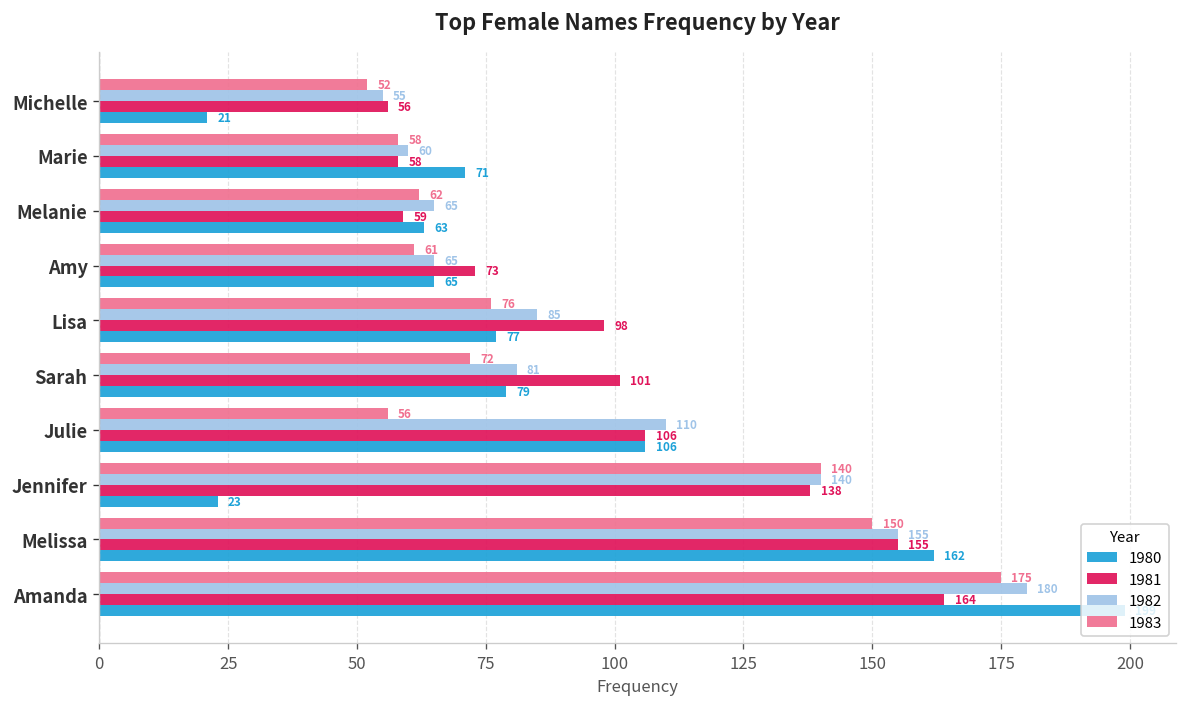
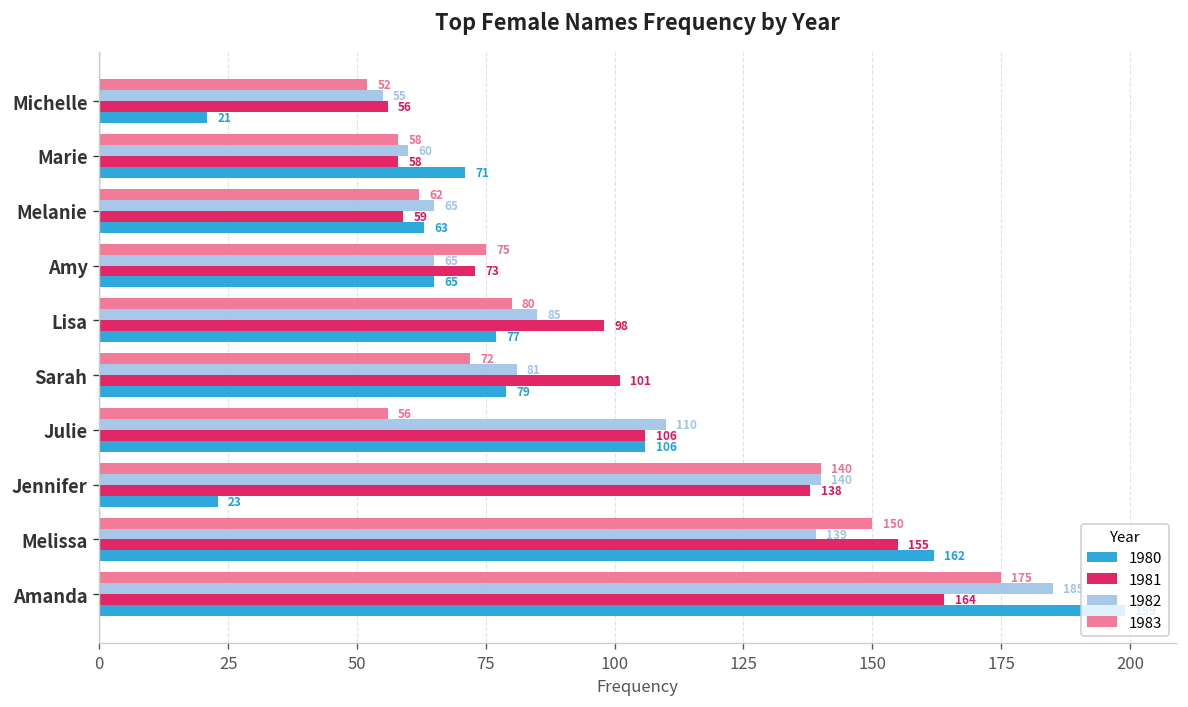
  {
    "1980": {
      "Michelle": 21,
      "Marie": 71,
      "Melanie": 63,
      "Amy": 65,
      "Lisa": 77,
      "Sarah": 79,
      "Julie": 106,
      "Jennifer": 23,
      "Melissa": 162
    },
    "1981": {
      "Michelle": 56,
      "Marie": 58,
      "Melanie": 59,
      "Amy": 73,
      "Lisa": 98,
      "Sarah": 101,
      "Julie": 106,
      "Jennifer": 138,
      "Melissa": 155,
      "Amanda": 164
    },
    "1982": {
      "Michelle": 55,
      "Marie": 60,
      "Melanie": 65,
      "Amy": 65,
      "Lisa": 85,
      "Sarah": 81,
      "Julie": 110,
      "Jennifer": 140,
-     "Melissa": 155,
-     "Amanda": 180
+     "Melissa": 139,
+     "Amanda": 185
    },
    "1983": {
      "Michelle": 52,
      "Marie": 58,
      "Melanie": 62,
-     "Amy": 61,
-     "Lisa": 76,
+     "Amy": 75,
+     "Lisa": 80,
      "Sarah": 72,
      "Julie": 56,
      "Jennifer": 140,
      "Melissa": 150,
      "Amanda": 175
    }
  }
